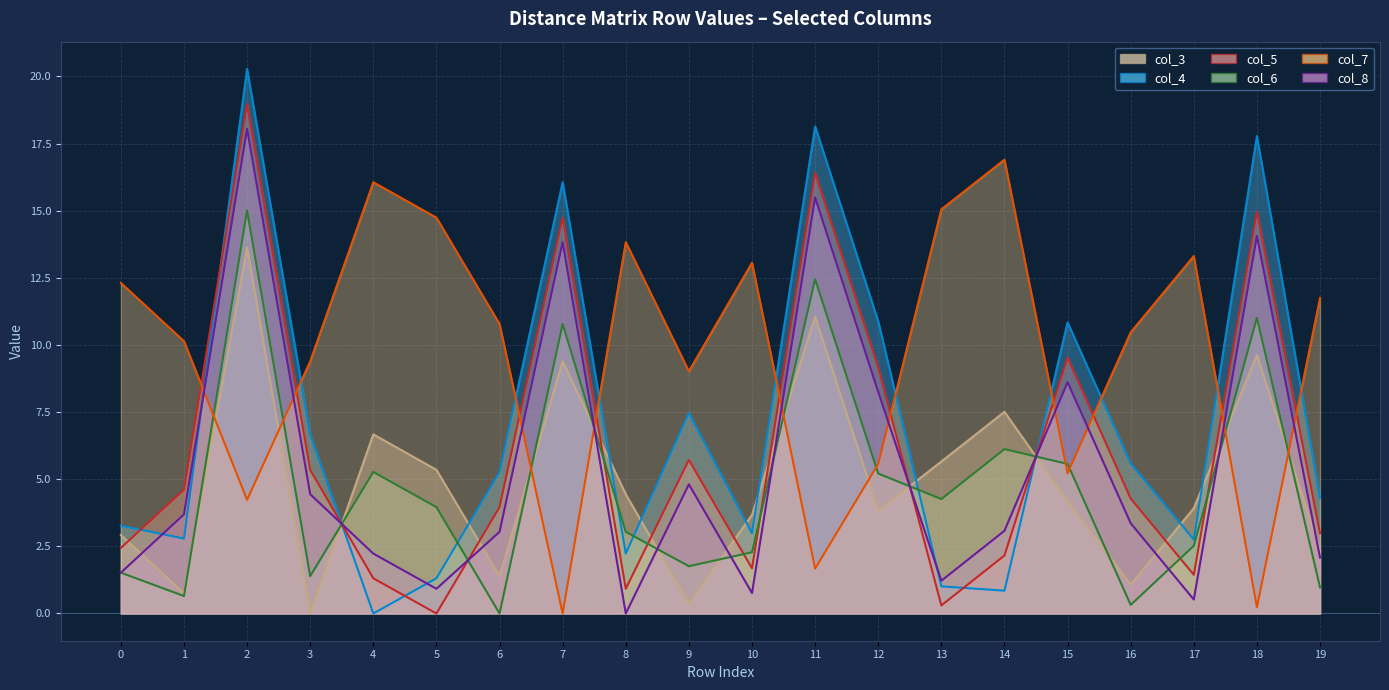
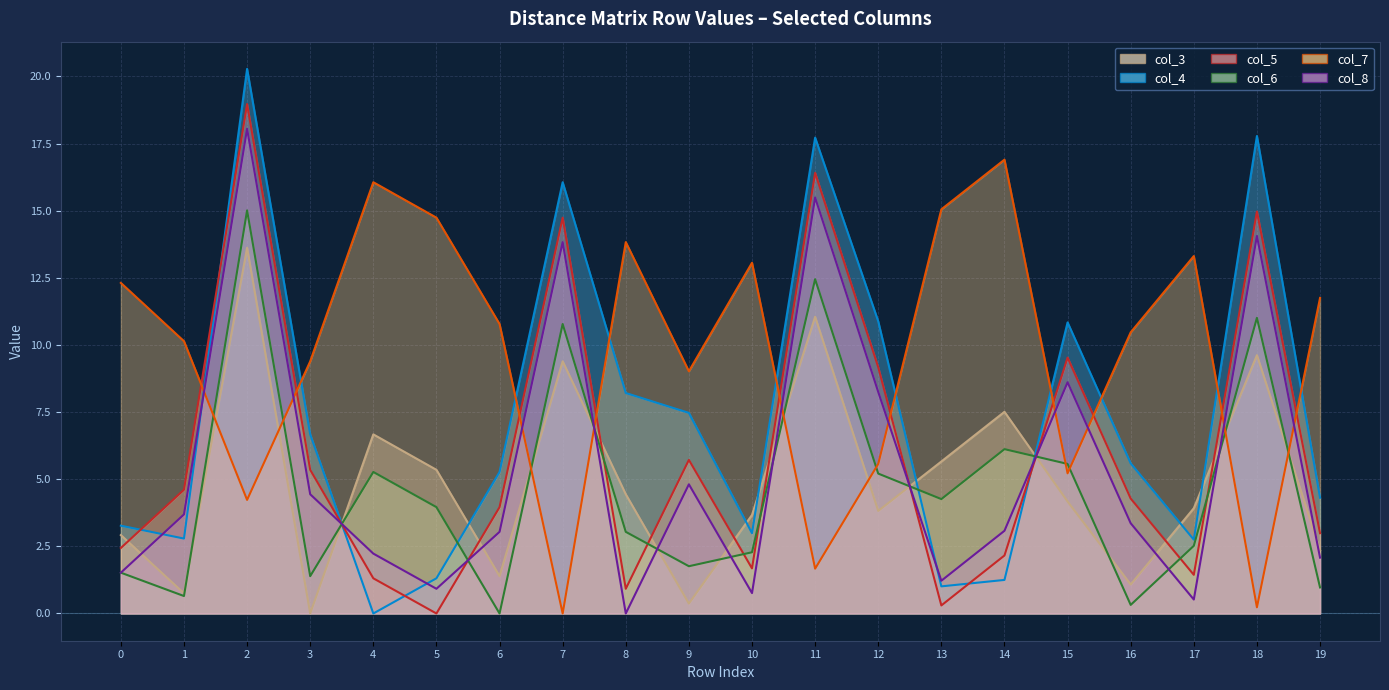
  {
    "col_4": {
      "0": 3.3,
      "1": 2.8,
      "2": 20.3,
      "3": 6.7,
      "4": 0.0,
      "5": 1.3,
      "6": 5.3,
      "7": 16.1,
-     "8": 2.2,
+     "8": 8.2,
      "9": 7.5,
      "10": 3.0,
-     "11": 18.1,
+     "11": 17.7,
      "12": 10.9,
      "13": 1.0,
-     "14": 0.9,
+     "14": 1.3,
      "15": 10.8,
      "16": 5.6,
      "17": 2.8,
      "18": 17.8,
      "19": 4.3
    }
  }
